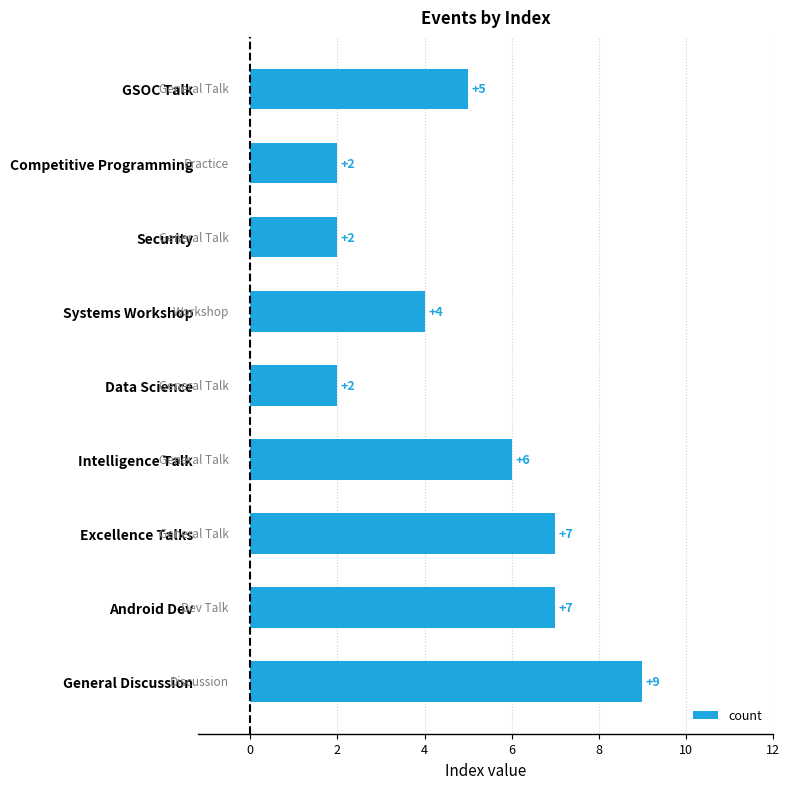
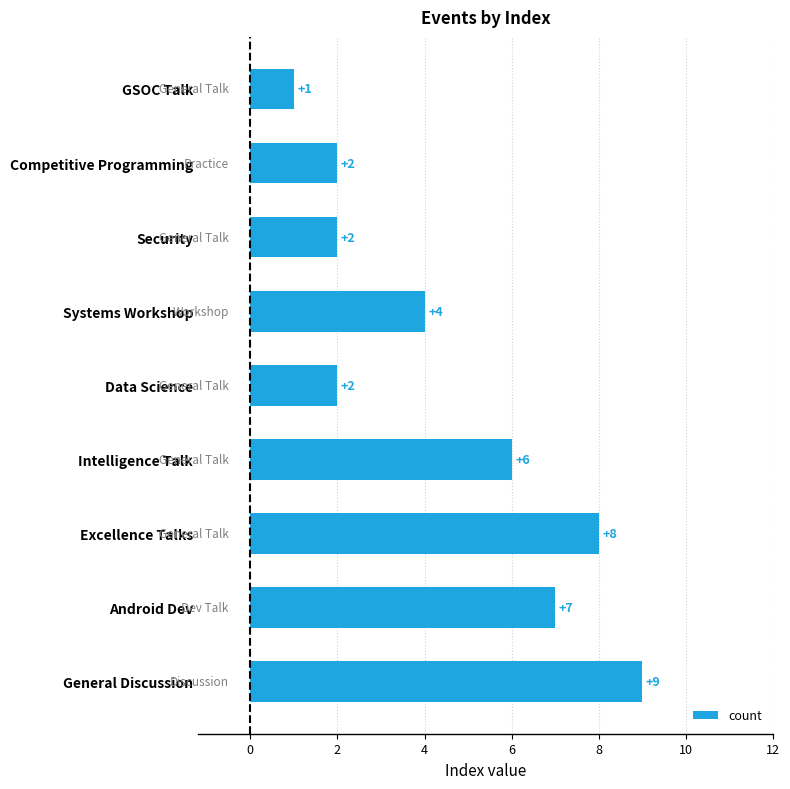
  {
-   "GSOC Talk": "+5",
+   "GSOC Talk": "+1",
    "Competitive Programming": "+2",
    "Security": "+2",
    "Systems Workshop": "+4",
    "Data Science": "+2",
    "Intelligence Talk": "+6",
-   "Excellence Talks": "+7",
+   "Excellence Talks": "+8",
    "Android Dev": "+7",
    "General Discussion": "+9"
  }
